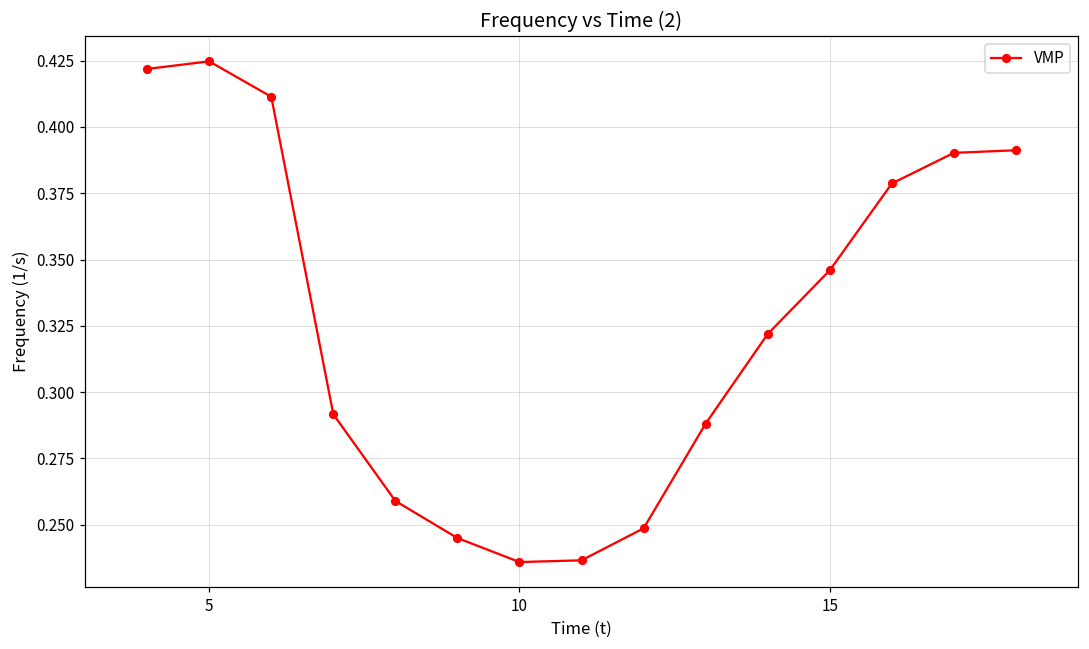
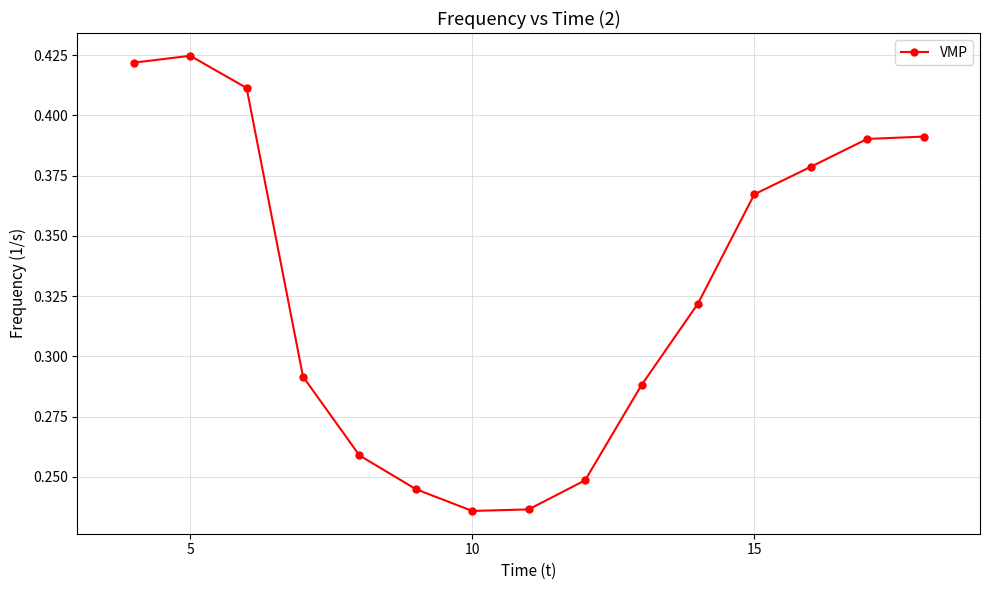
  {
    "5": 0.425,
    "10": 0.236,
-   "15": 0.346
+   "15": 0.367
  }
